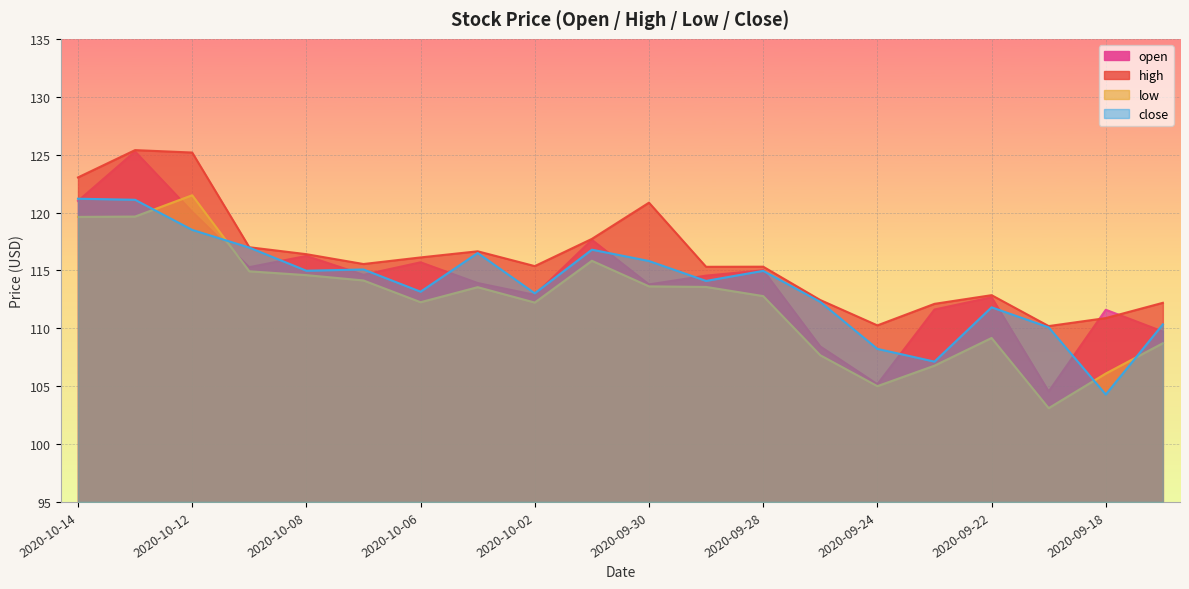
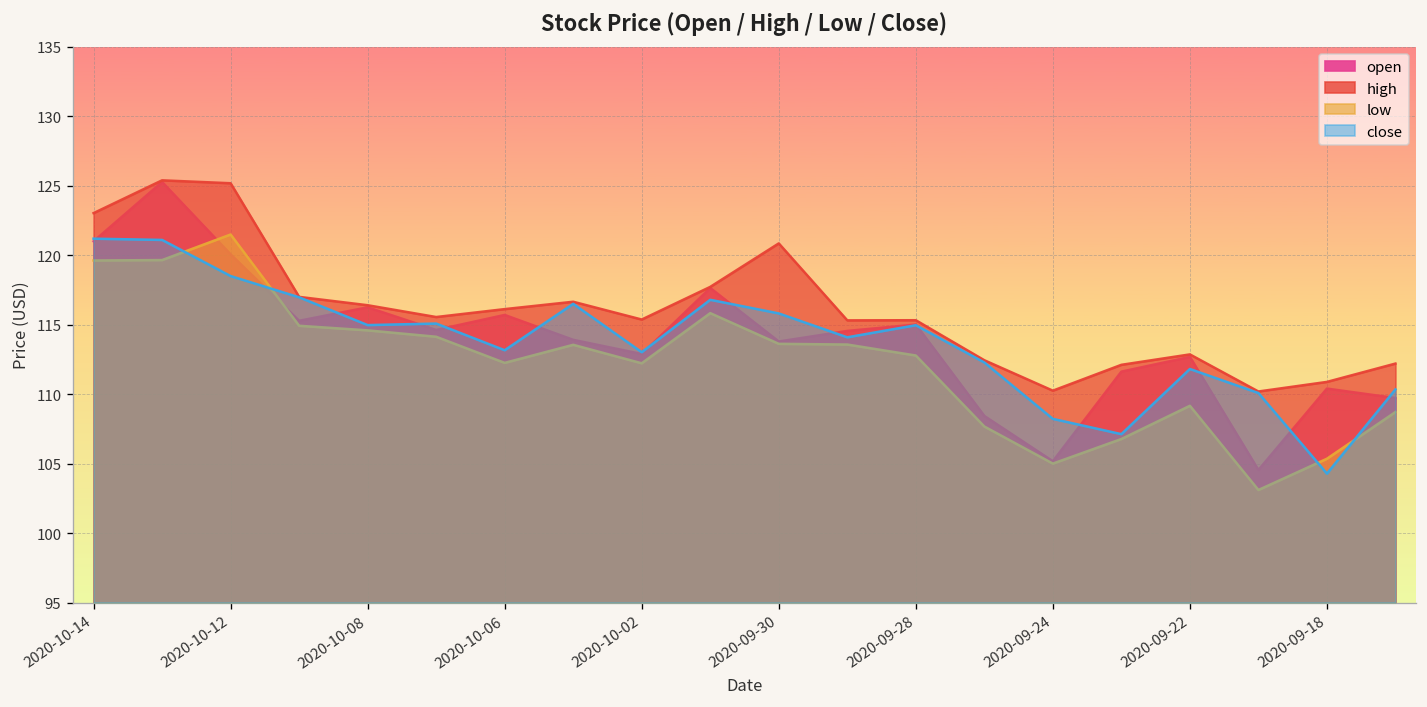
  {
    "open": {
      "2020-10-12": 120.1,
      "2020-10-06": 115.7,
-     "2020-09-18": 111.6
+     "2020-09-18": 110.4
    },
    "high": {
      "2020-10-14": 123.0,
      "2020-10-12": 125.2,
      "2020-10-06": 116.1,
      "2020-10-02": 115.4,
      "2020-09-30": 120.9,
      "2020-09-28": 115.3,
      "2020-09-24": 110.3,
      "2020-09-18": 110.9
    },
    "low": {
      "2020-10-14": 119.6,
      "2020-10-12": 121.5,
      "2020-10-08": 114.6,
      "2020-10-06": 112.3,
      "2020-10-02": 112.2,
      "2020-09-28": 112.8,
      "2020-09-22": 109.2,
-     "2020-09-18": 106.1
+     "2020-09-18": 105.4
    },
    "close": {
      "2020-10-12": 118.5,
      "2020-10-08": 115.0,
      "2020-10-06": 113.2,
      "2020-09-30": 115.8,
      "2020-09-24": 108.2,
      "2020-09-22": 111.8,
      "2020-09-18": 104.3
    }
  }
